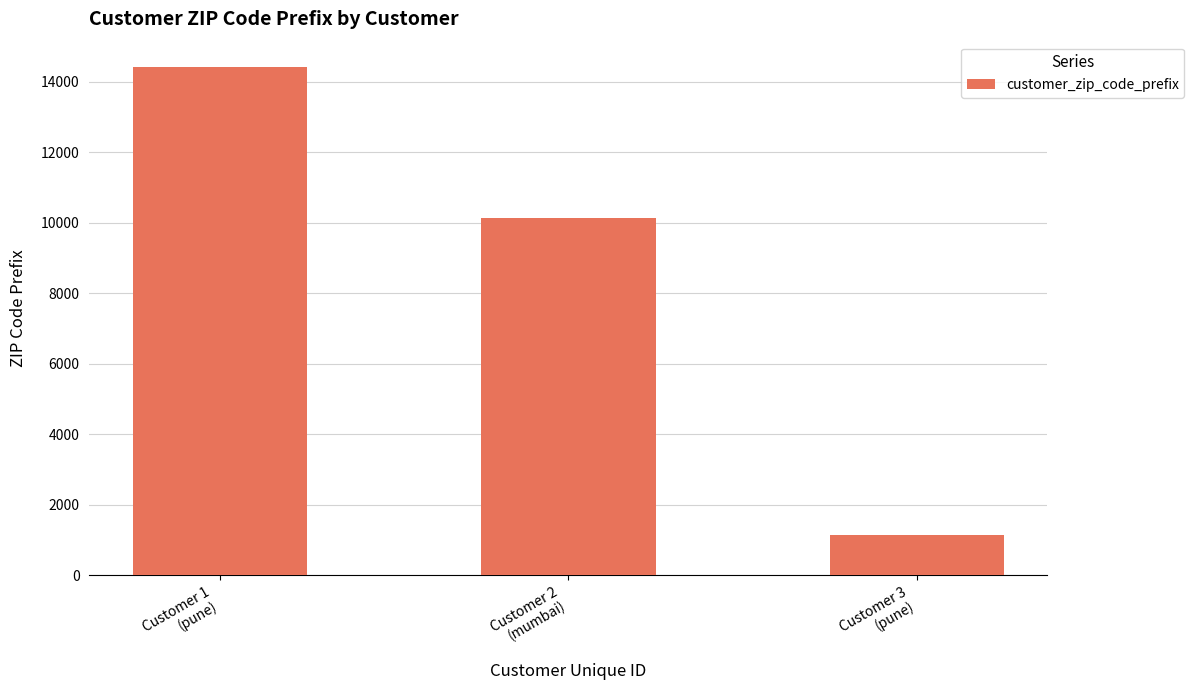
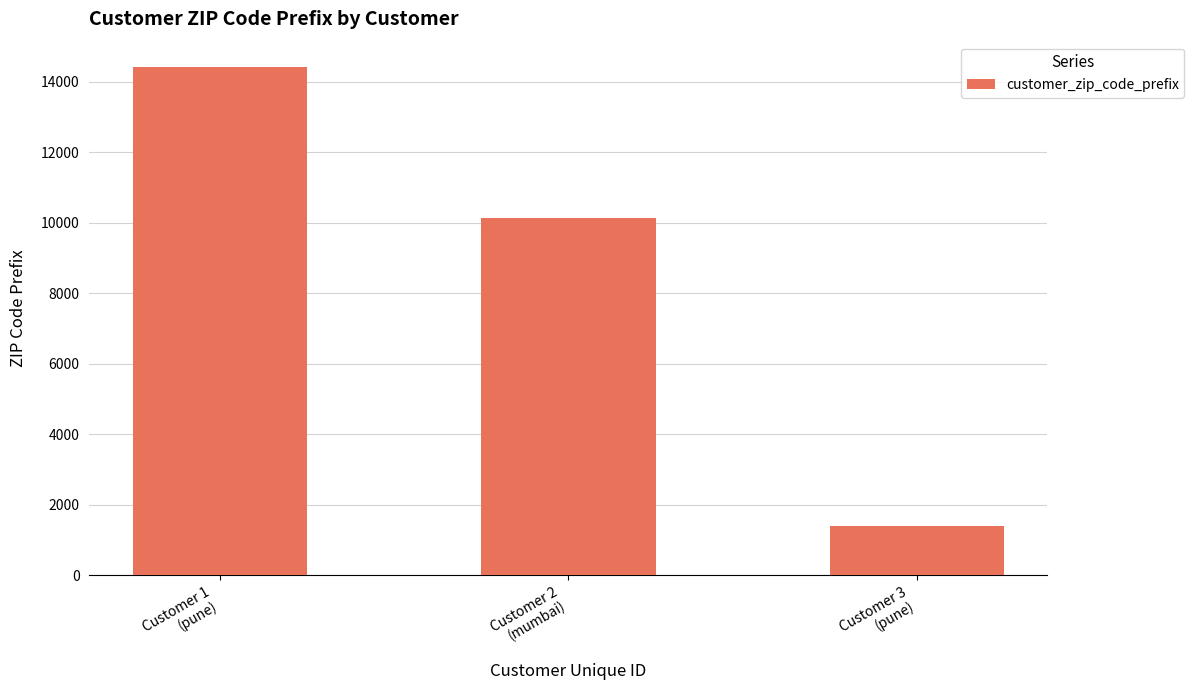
  {
    "Customer 1 (pune)": 14400,
    "Customer 2 (mumbai)": 10100,
-   "Customer 3 (pune)": 1200
+   "Customer 3 (pune)": 1400
  }
